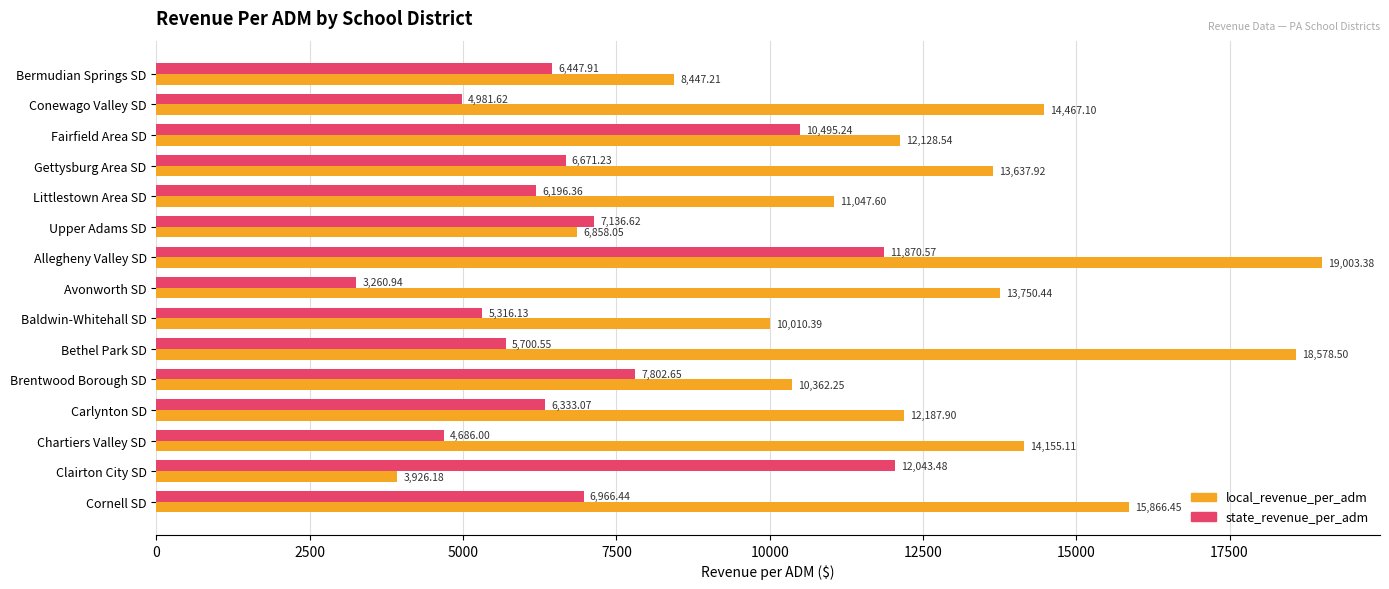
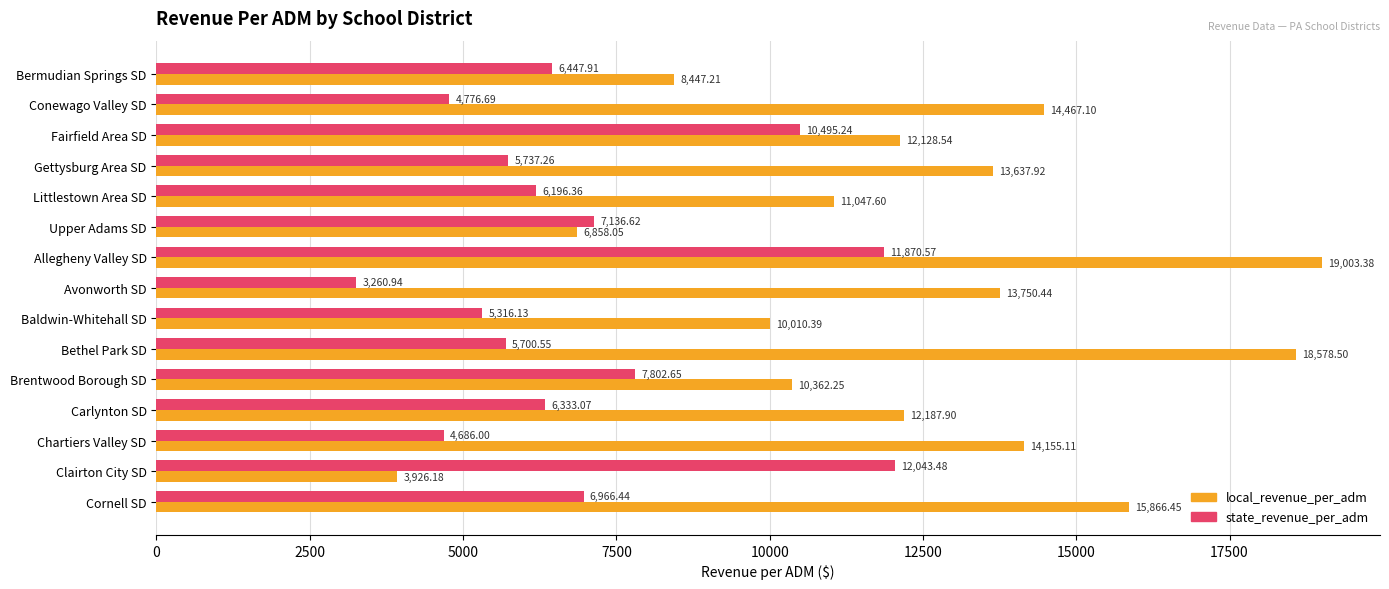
  {
    "local_revenue_per_adm": {
      "Bermudian Springs SD": "8,447.21",
      "Conewago Valley SD": "14,467.10",
      "Fairfield Area SD": "12,128.54",
      "Gettysburg Area SD": "13,637.92",
      "Littlestown Area SD": "11,047.60",
      "Upper Adams SD": "6,858.05",
      "Allegheny Valley SD": "19,003.38",
      "Avonworth SD": "13,750.44",
      "Baldwin-Whitehall SD": "10,010.39",
      "Bethel Park SD": "18,578.50",
      "Brentwood Borough SD": "10,362.25",
      "Carlynton SD": "12,187.90",
      "Chartiers Valley SD": "14,155.11",
      "Clairton City SD": "3,926.18",
      "Cornell SD": "15,866.45"
    },
    "state_revenue_per_adm": {
      "Bermudian Springs SD": "6,447.91",
-     "Conewago Valley SD": "4,981.62",
+     "Conewago Valley SD": "4,776.69",
      "Fairfield Area SD": "10,495.24",
-     "Gettysburg Area SD": "6,671.23",
+     "Gettysburg Area SD": "5,737.26",
      "Littlestown Area SD": "6,196.36",
      "Upper Adams SD": "7,136.62",
      "Allegheny Valley SD": "11,870.57",
      "Avonworth SD": "3,260.94",
      "Baldwin-Whitehall SD": "5,316.13",
      "Bethel Park SD": "5,700.55",
      "Brentwood Borough SD": "7,802.65",
      "Carlynton SD": "6,333.07",
      "Chartiers Valley SD": "4,686.00",
      "Clairton City SD": "12,043.48",
      "Cornell SD": "6,966.44"
    }
  }
